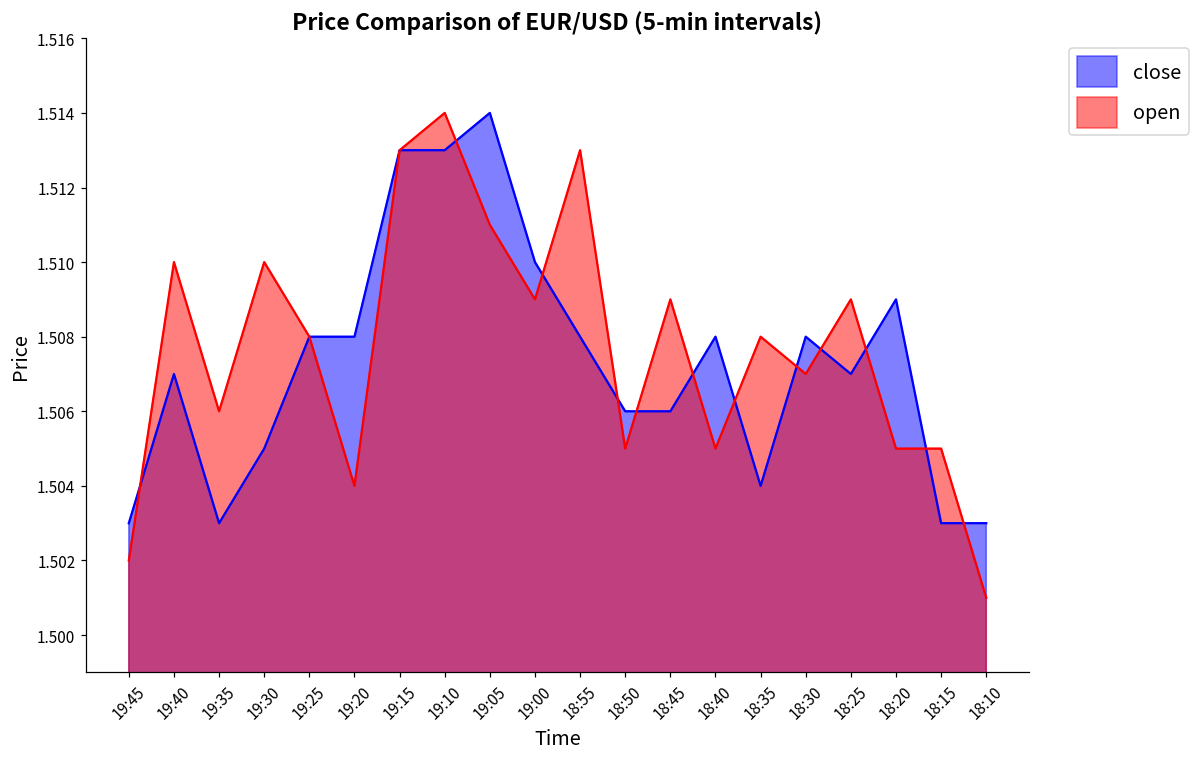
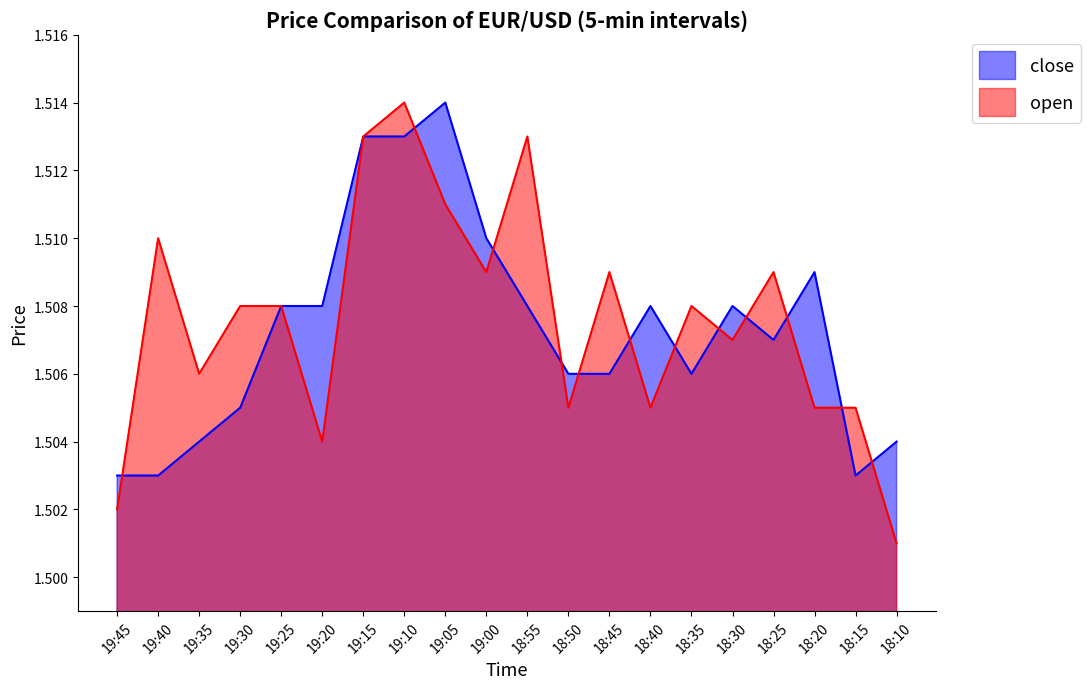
  {
    "close": {
      "19:45": 1.503,
-     "19:40": 1.507,
-     "19:35": 1.503,
+     "19:40": 1.503,
+     "19:35": 1.504,
      "19:30": 1.505,
      "19:20": 1.508,
      "19:10": 1.513,
      "19:05": 1.514,
      "19:00": 1.510,
      "18:55": 1.508,
      "18:50": 1.506,
      "18:45": 1.506,
      "18:40": 1.508,
-     "18:35": 1.504,
+     "18:35": 1.506,
      "18:30": 1.508,
      "18:25": 1.507,
      "18:20": 1.509,
      "18:15": 1.503,
-     "18:10": 1.503
+     "18:10": 1.504
    },
    "open": {
      "19:45": 1.502,
      "19:40": 1.510,
      "19:35": 1.506,
-     "19:30": 1.510,
+     "19:30": 1.508,
      "19:20": 1.504,
      "19:10": 1.514,
      "19:05": 1.511,
      "19:00": 1.509,
      "18:55": 1.513,
      "18:50": 1.505,
      "18:45": 1.509,
      "18:40": 1.505,
      "18:35": 1.508,
      "18:30": 1.507,
      "18:25": 1.509,
      "18:20": 1.505,
      "18:15": 1.505,
      "18:10": 1.501
    }
  }
